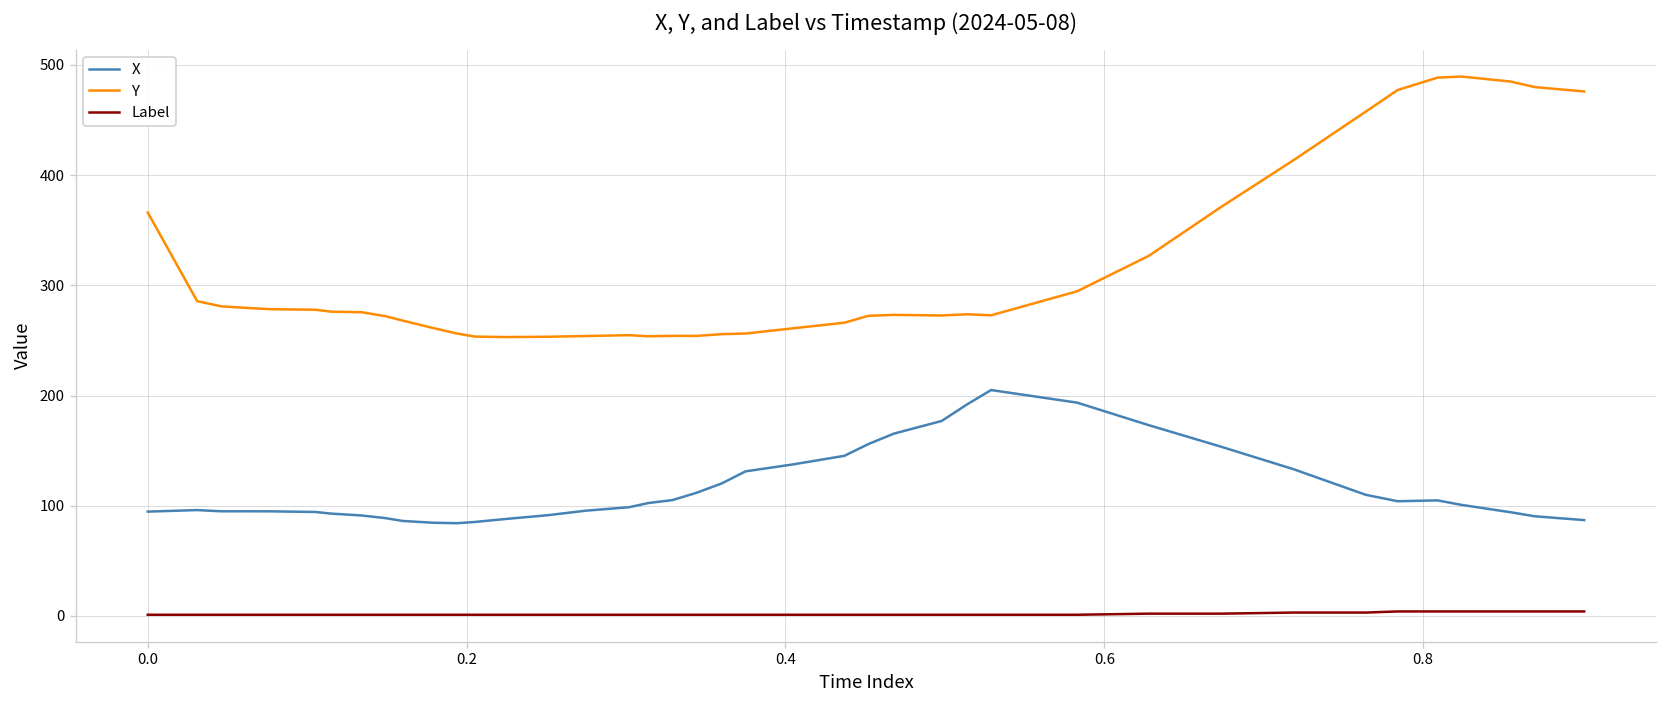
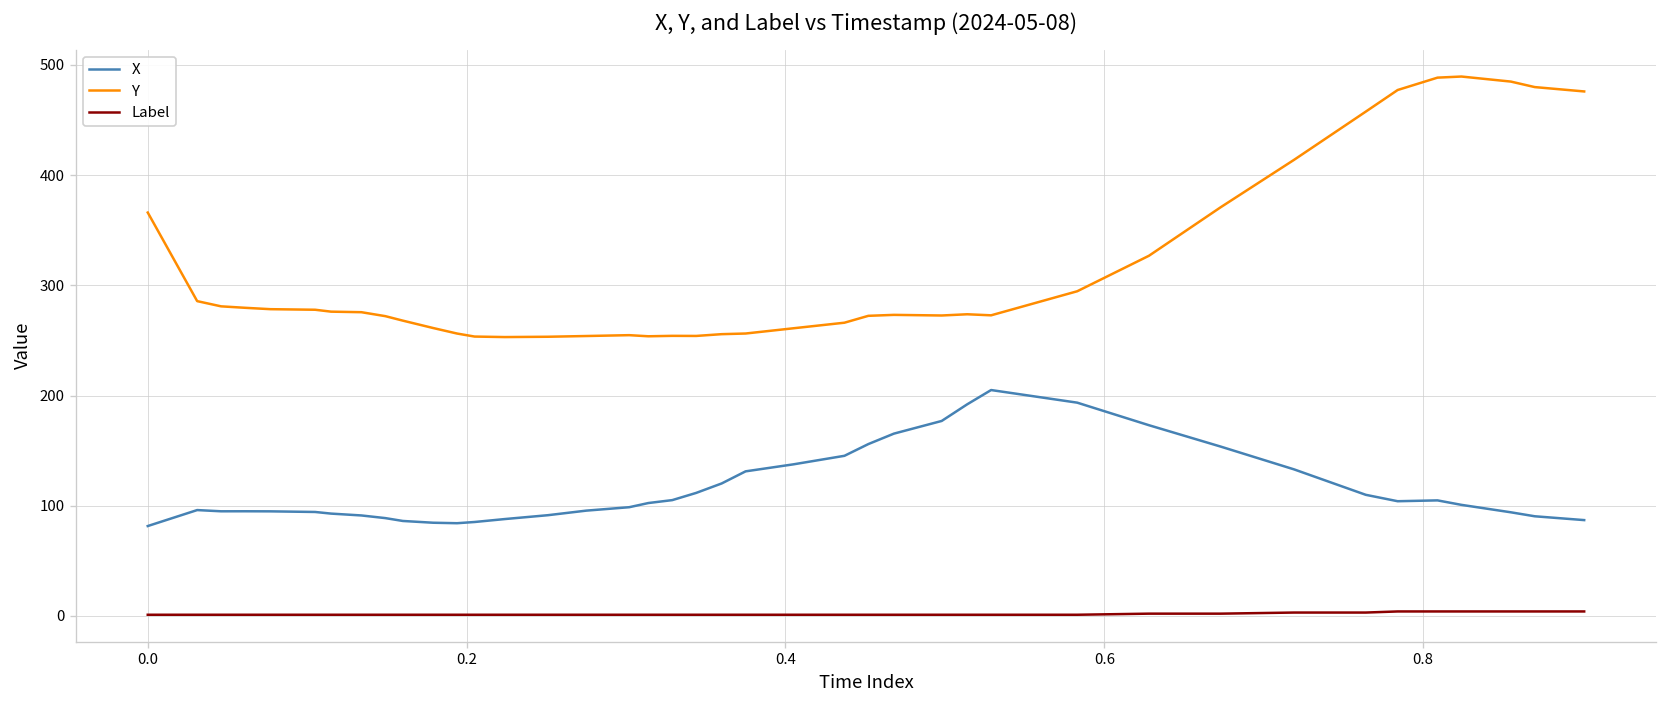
  {
    "X": {
-     "0.0": 90
+     "0.0": 80
    },
    "Y": {
      "0.0": 370
    },
    "Label": {
      "0.0": 0
    }
  }
